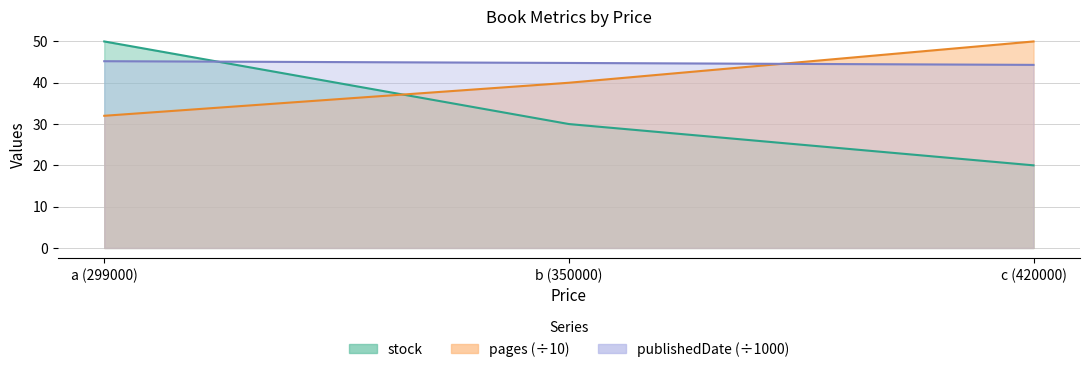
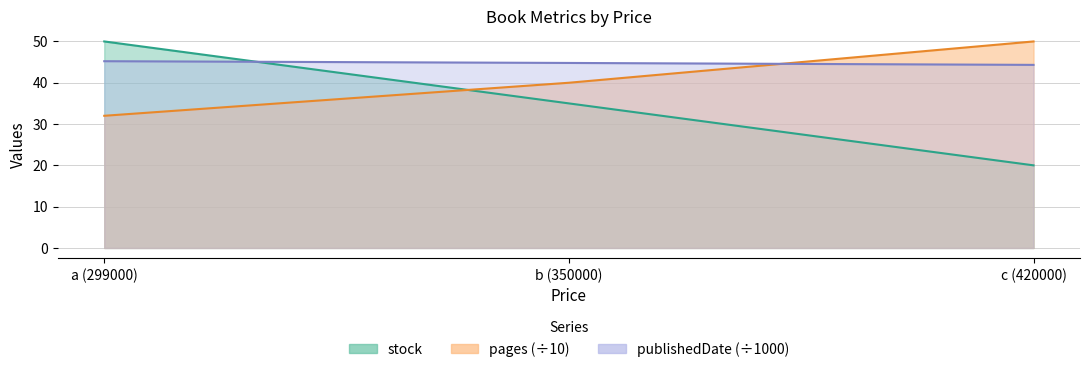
  {
    "stock": {
      "a (299000)": 50,
-     "b (350000)": 30,
+     "b (350000)": 35,
      "c (420000)": 20
    },
    "pages (÷10)": {
      "a (299000)": 32,
      "b (350000)": 40,
      "c (420000)": 50
    },
    "publishedDate (÷1000)": {
      "a (299000)": 45,
      "b (350000)": 45,
      "c (420000)": 44
    }
  }
